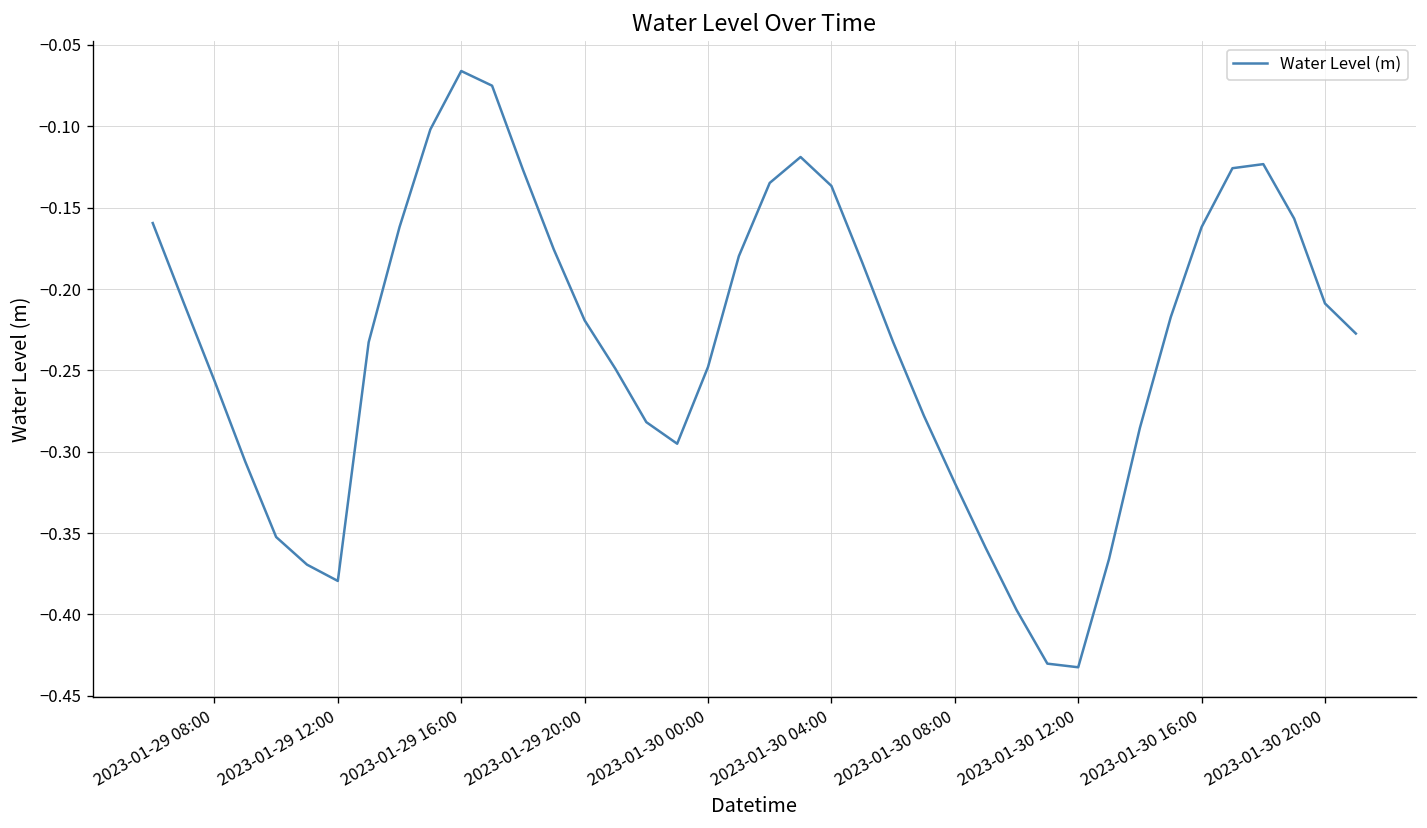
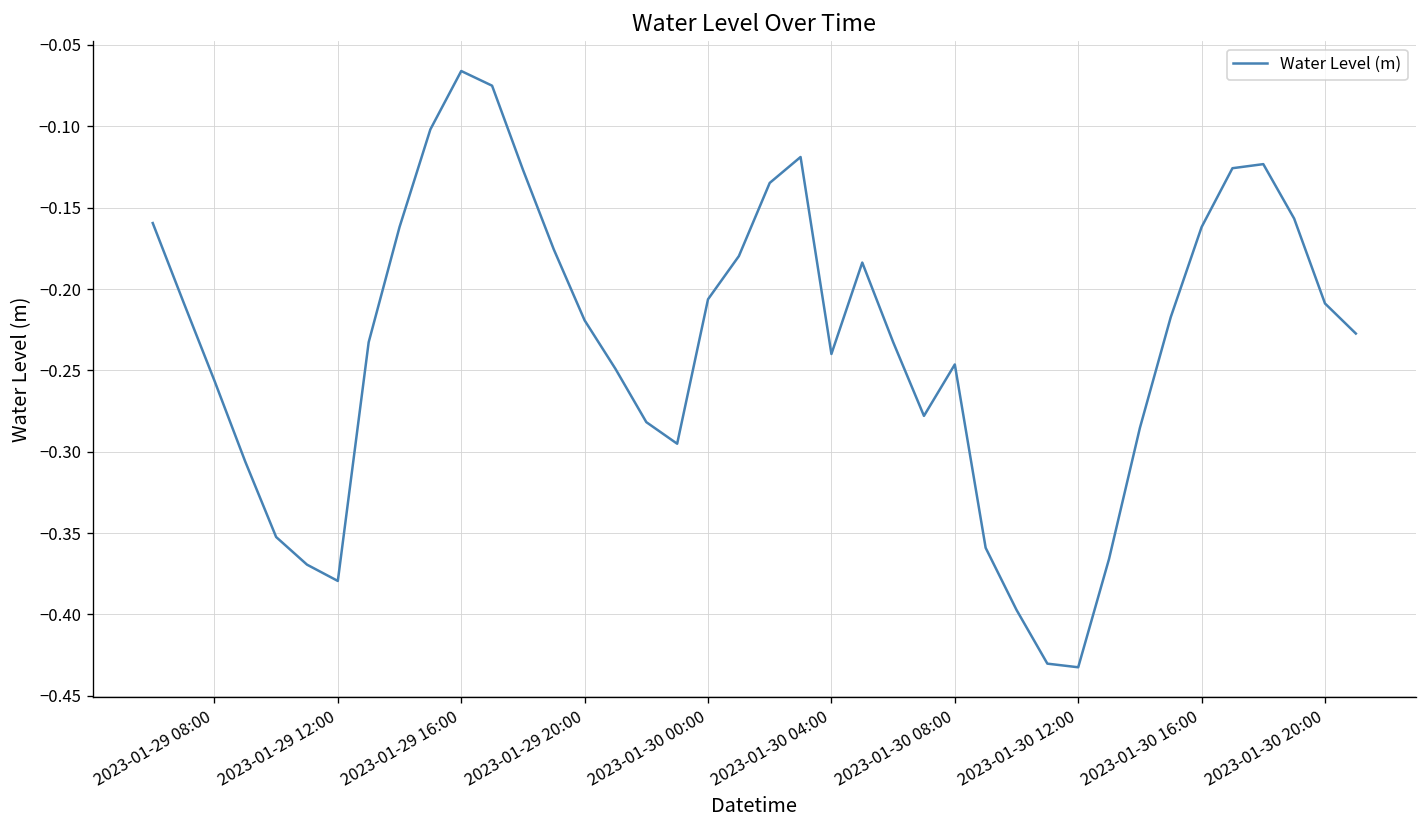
  {
    "2023-01-29 08:00": -0.256,
    "2023-01-29 12:00": -0.379,
    "2023-01-29 16:00": -0.066,
    "2023-01-29 20:00": -0.219,
-   "2023-01-30 00:00": -0.248,
-   "2023-01-30 04:00": -0.137,
-   "2023-01-30 08:00": -0.319,
+   "2023-01-30 00:00": -0.206,
+   "2023-01-30 04:00": -0.240,
+   "2023-01-30 08:00": -0.246,
    "2023-01-30 12:00": -0.432,
    "2023-01-30 16:00": -0.162,
    "2023-01-30 20:00": -0.209
  }
